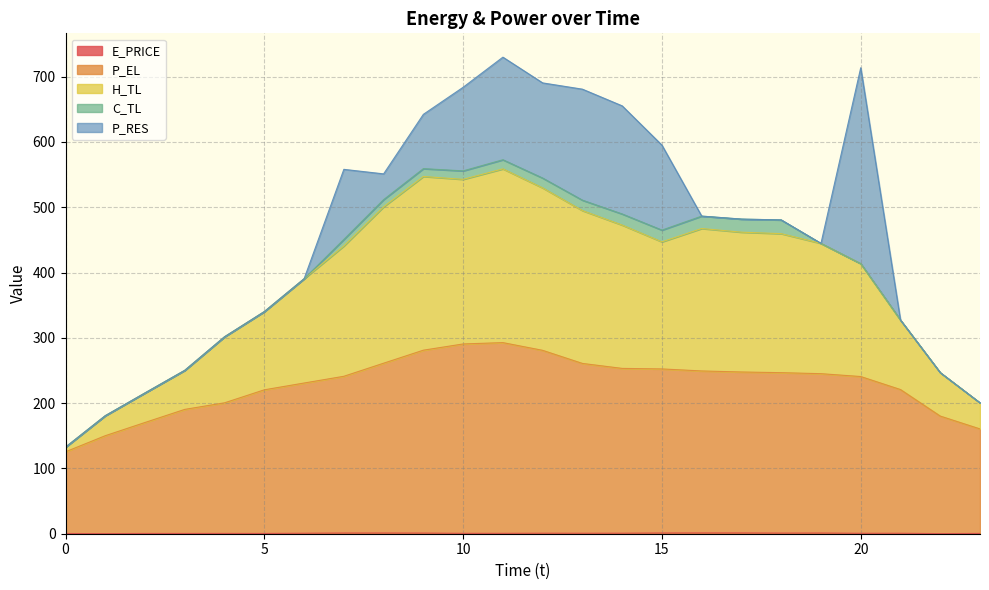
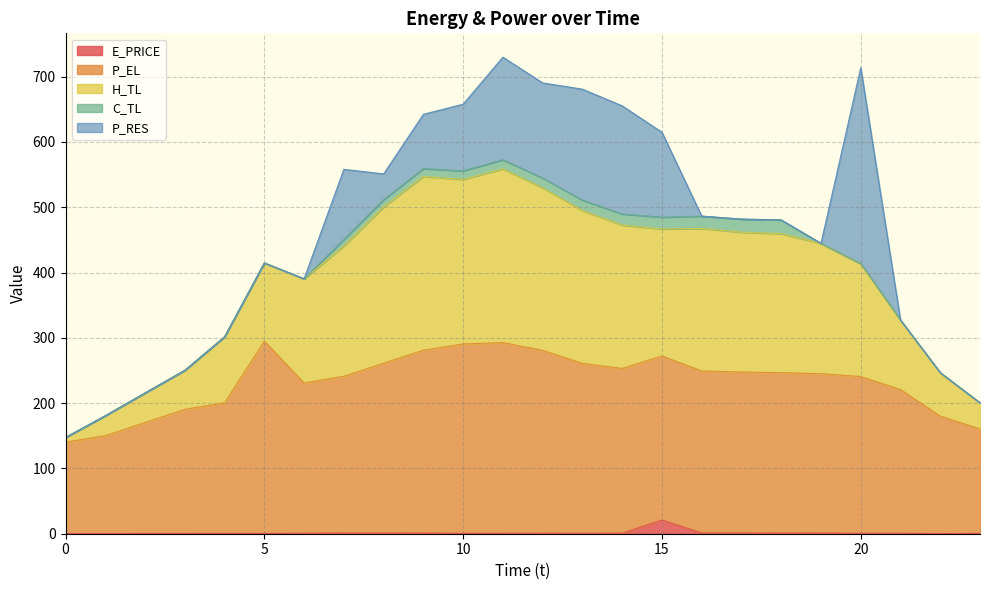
  {
    "E_PRICE": {
      "0": 0,
      "5": 0,
      "10": 0,
-     "15": 0,
+     "15": 20,
      "20": 0
    },
    "P_EL": {
-     "0": 130,
-     "5": 220,
+     "0": 140,
+     "5": 290,
      "10": 290,
      "15": 250,
      "20": 240
    },
    "H_TL": {
      "10": 250,
      "15": 190
    },
    "C_TL": {
      "10": 10,
      "15": 20
    },
    "P_RES": {
-     "10": 130,
+     "10": 100,
      "15": 130,
      "20": 300
    }
  }
